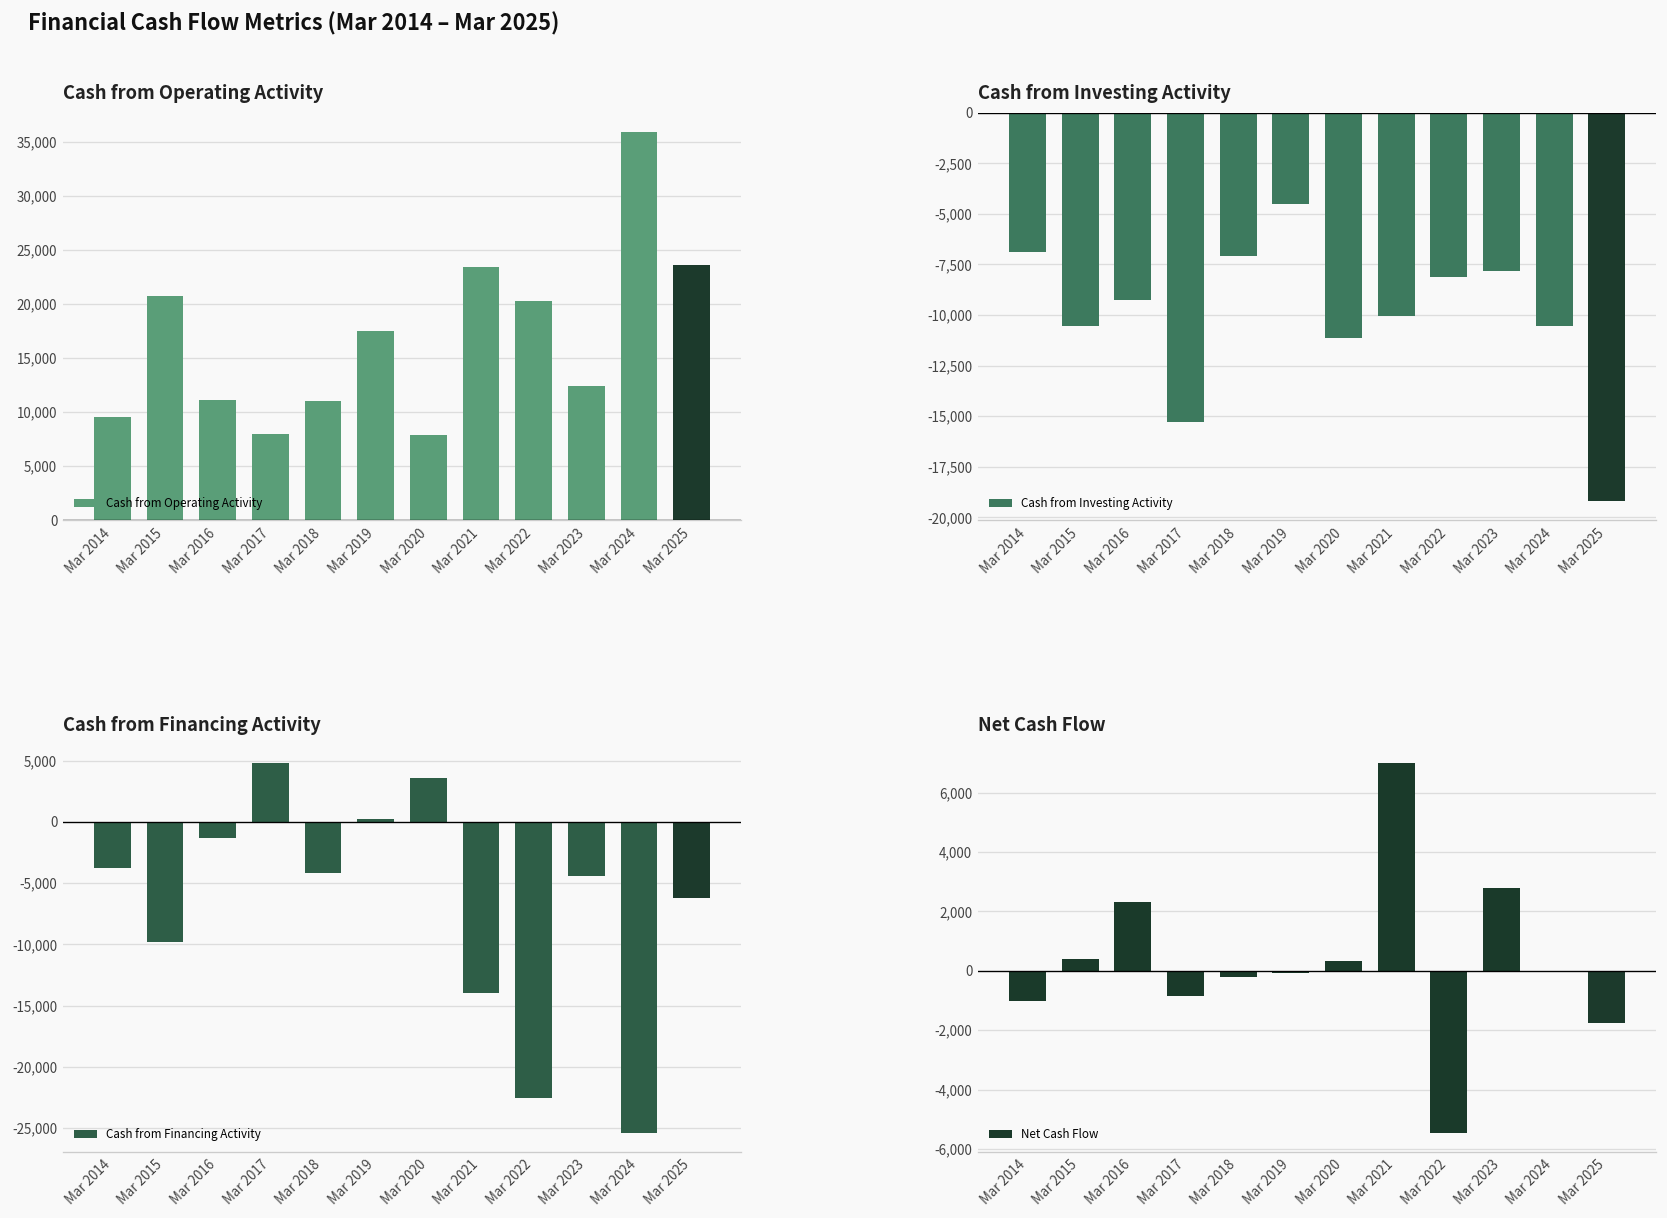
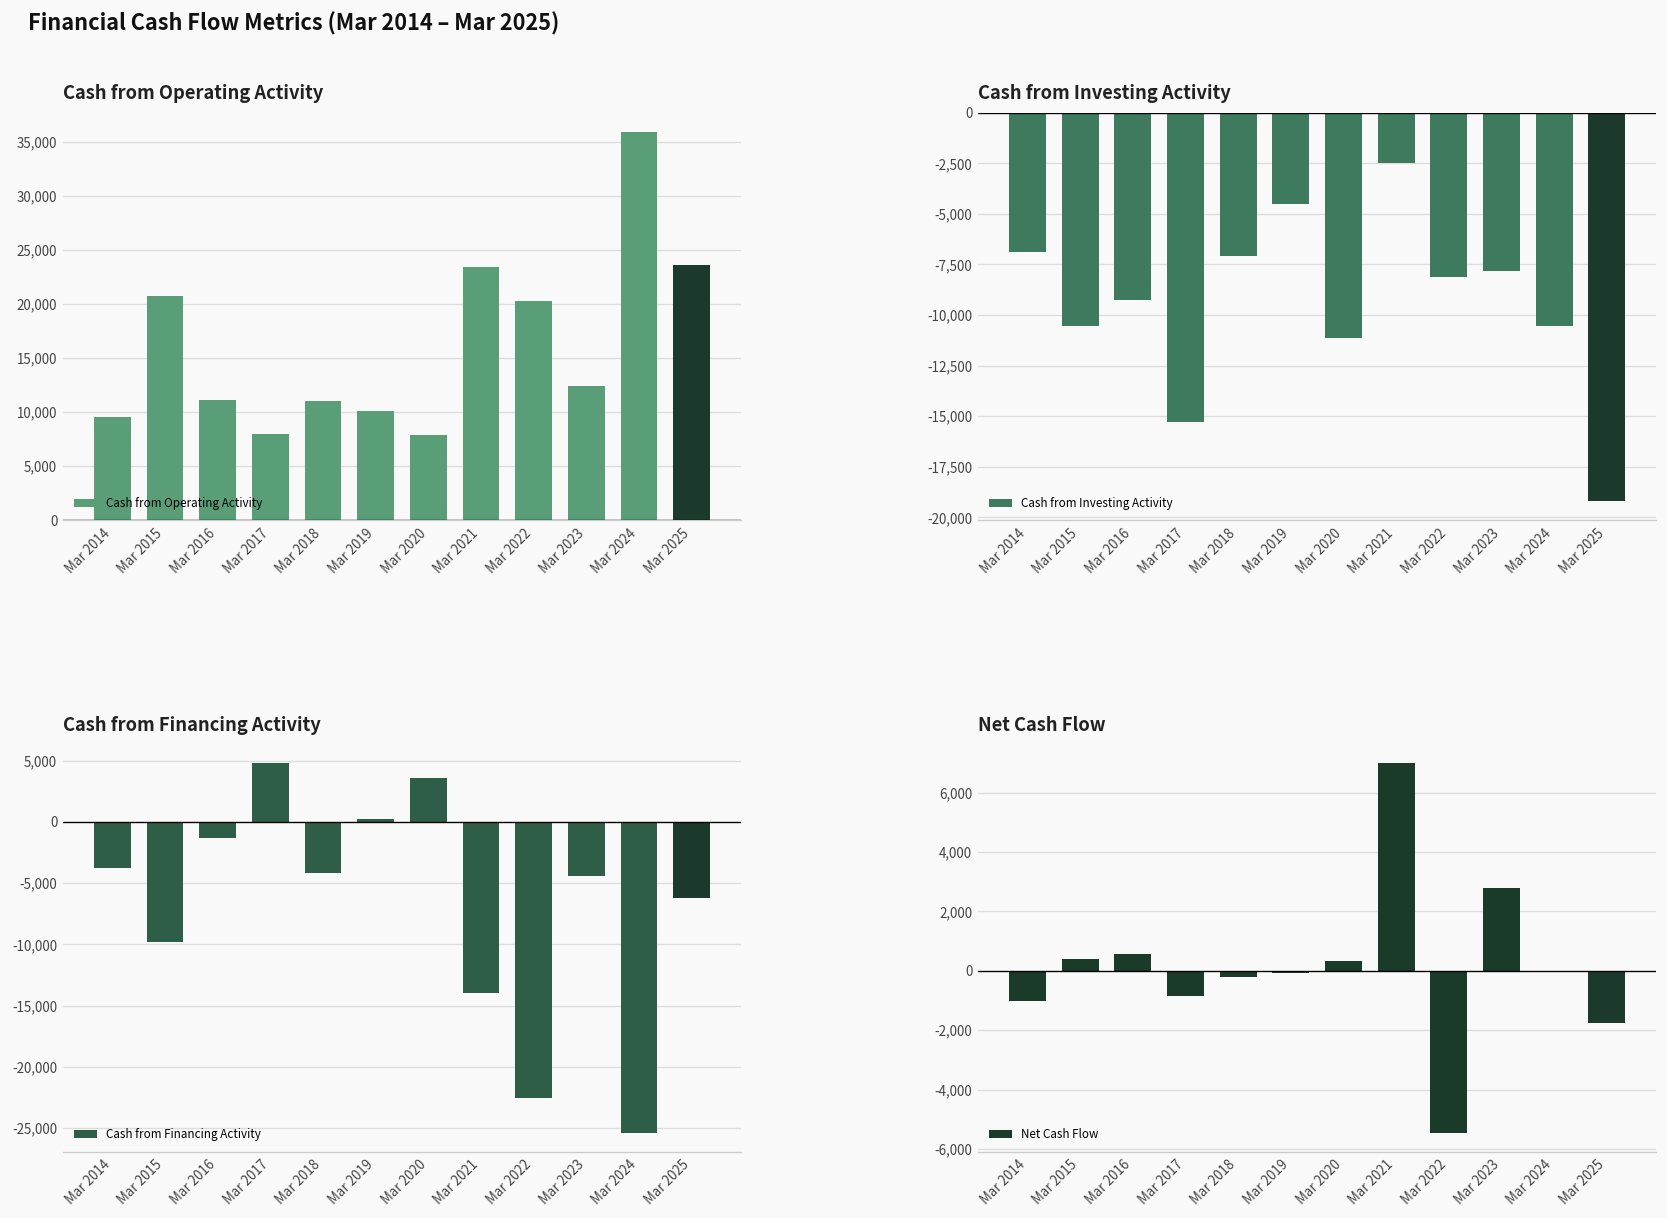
  {
    "Cash from Operating Activity": {
      "Mar 2014": "10,000",
      "Mar 2015": "21,000",
      "Mar 2016": "11,000",
      "Mar 2017": "8,000",
      "Mar 2018": "11,000",
-     "Mar 2019": "18,000",
+     "Mar 2019": "10,000",
      "Mar 2020": "8,000",
      "Mar 2021": "23,000",
      "Mar 2022": "20,000",
      "Mar 2023": "12,000",
      "Mar 2024": "36,000",
      "Mar 2025": "24,000"
    },
    "Cash from Investing Activity": {
      "Mar 2014": "-6,900",
      "Mar 2015": "-10,500",
      "Mar 2016": "-9,200",
      "Mar 2017": "-15,300",
      "Mar 2018": "-7,100",
      "Mar 2019": "-4,500",
      "Mar 2020": "-11,100",
-     "Mar 2021": "-10,100",
+     "Mar 2021": "-2,500",
      "Mar 2022": "-8,100",
      "Mar 2023": "-7,800",
      "Mar 2024": "-10,500",
      "Mar 2025": "-19,200"
    },
    "Cash from Financing Activity": {
      "Mar 2014": "-3,700",
      "Mar 2015": "-9,800",
      "Mar 2016": "-1,300",
      "Mar 2017": "4,800",
      "Mar 2018": "-4,200",
      "Mar 2020": "3,600",
      "Mar 2021": "-14,000",
      "Mar 2022": "-22,600",
      "Mar 2023": "-4,400",
      "Mar 2024": "-25,400",
      "Mar 2025": "-6,200"
    },
    "Net Cash Flow": {
      "Mar 2014": "-1,000",
      "Mar 2015": "400",
-     "Mar 2016": "2,300",
+     "Mar 2016": "600",
      "Mar 2017": "-900",
      "Mar 2018": "-200",
      "Mar 2020": "300",
      "Mar 2021": "7,000",
      "Mar 2022": "-5,500",
      "Mar 2023": "2,800",
      "Mar 2025": "-1,700"
    }
  }
